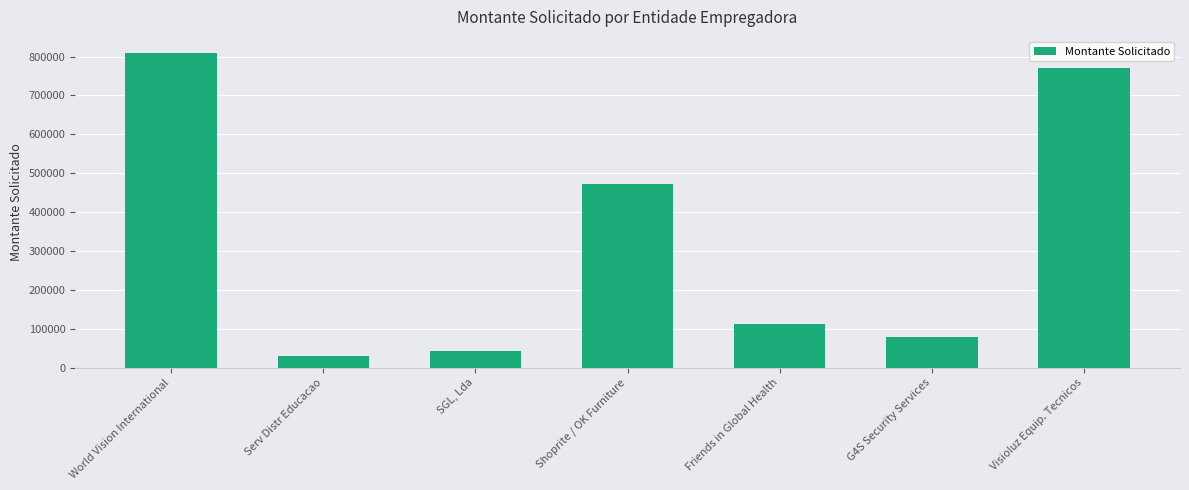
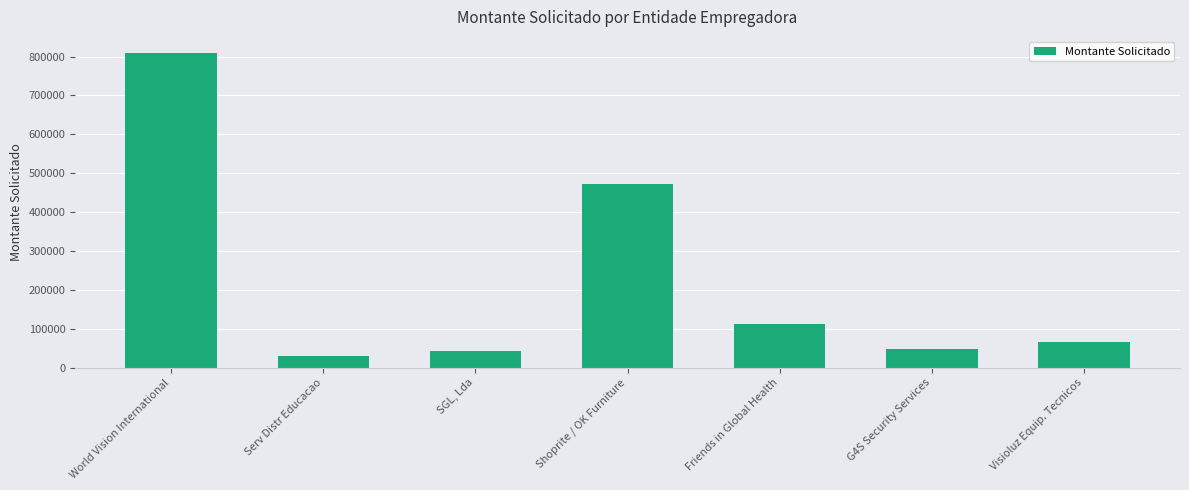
  {
    "World Vision International": 810000,
    "Serv Distr Educacao": 30000,
    "SGL, Lda": 40000,
    "Shoprite / OK Furniture": 470000,
    "Friends in Global Health": 110000,
-   "G4S Security Services": 80000,
-   "Visioluz Equip. Tecnicos": 770000
+   "G4S Security Services": 50000,
+   "Visioluz Equip. Tecnicos": 70000
  }
